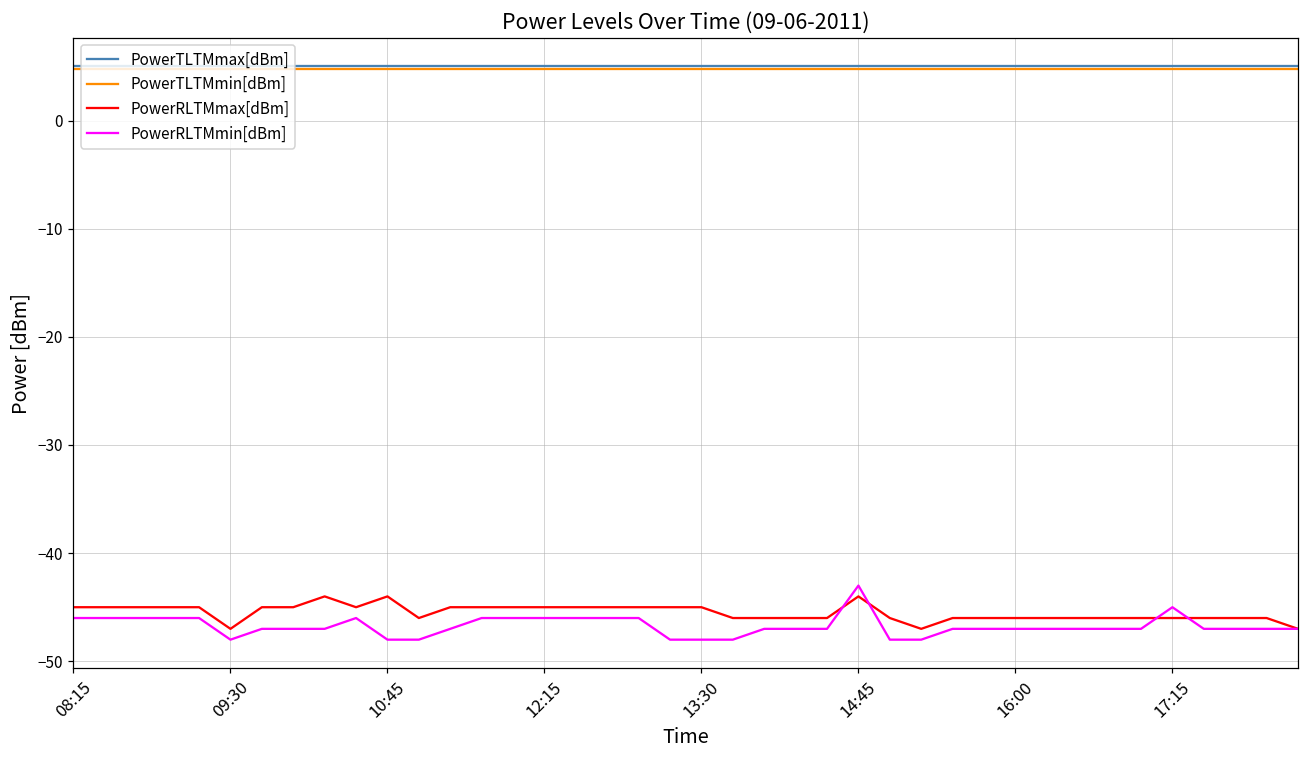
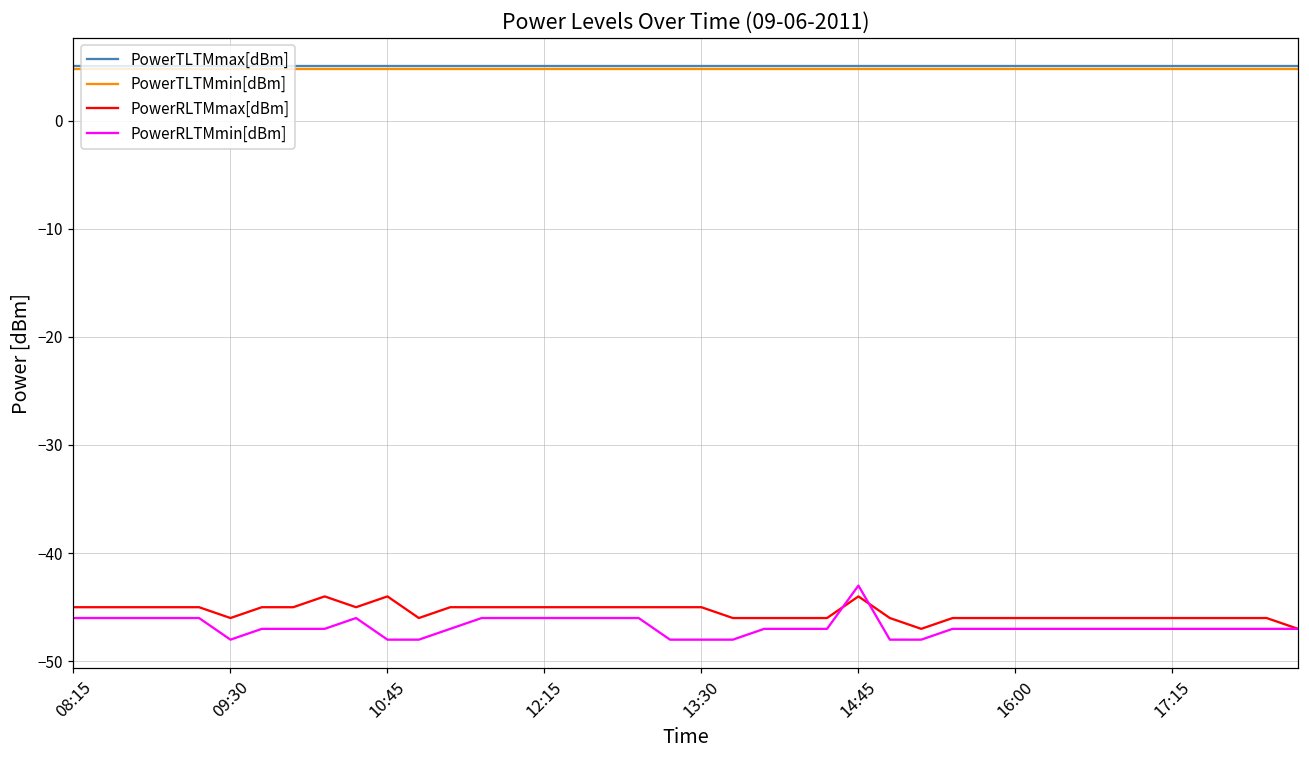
  {
    "PowerRLTMmax[dBm]": {
      "08:15": -45,
-     "09:30": -47,
+     "09:30": -46,
      "10:45": -44,
      "12:15": -45,
      "13:30": -45,
      "14:45": -44,
      "16:00": -46,
      "17:15": -46
    },
    "PowerRLTMmin[dBm]": {
      "08:15": -46,
      "09:30": -48,
      "10:45": -48,
      "12:15": -46,
      "13:30": -48,
      "14:45": -43,
      "16:00": -47,
-     "17:15": -45
+     "17:15": -47
    }
  }
